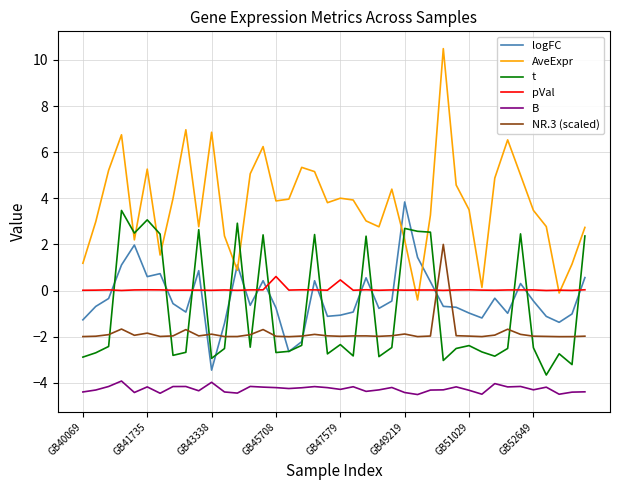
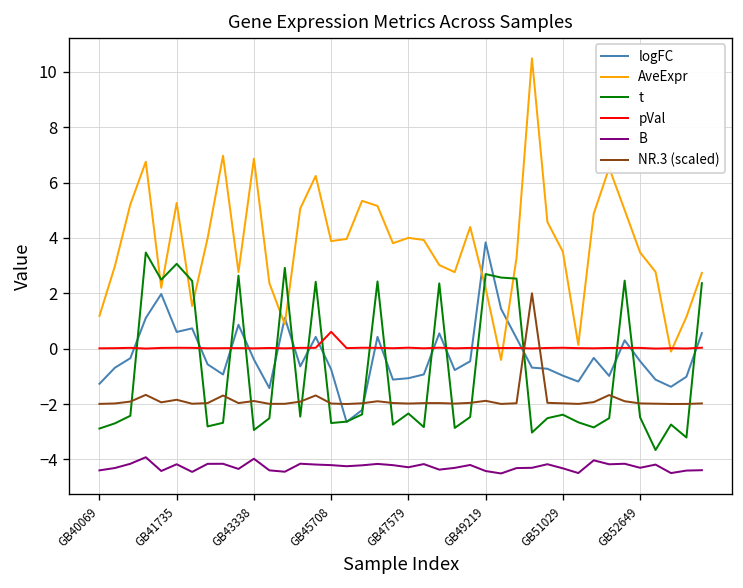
  {
    "logFC": {
      "GB40069": -1.3,
      "GB41735": 0.6,
-     "GB43338": -3.4,
+     "GB43338": -0.4,
      "GB45708": -0.8,
      "GB47579": -1.1,
      "GB49219": 3.8,
      "GB51029": -1.0,
      "GB52649": -0.5
    },
    "AveExpr": {
      "GB40069": 1.2,
      "GB41735": 5.3,
      "GB43338": 6.9,
      "GB45708": 3.9,
      "GB47579": 4.0,
      "GB49219": 2.2,
      "GB51029": 3.5,
      "GB52649": 3.5
    },
    "t": {
      "GB40069": -2.9,
      "GB41735": 3.1,
      "GB43338": -2.9,
      "GB45708": -2.7,
      "GB47579": -2.3,
      "GB49219": 2.7,
      "GB51029": -2.4,
      "GB52649": -2.5
    },
    "pVal": {
      "GB40069": 0.0,
      "GB41735": 0.0,
      "GB43338": 0.0,
      "GB45708": 0.6,
-     "GB47579": 0.5,
+     "GB47579": 0.0,
      "GB49219": 0.0,
      "GB51029": 0.0,
      "GB52649": 0.0
    },
    "B": {
      "GB40069": -4.4,
      "GB41735": -4.2,
      "GB43338": -4.0,
      "GB45708": -4.2,
      "GB47579": -4.3,
      "GB49219": -4.4,
      "GB51029": -4.3,
      "GB52649": -4.3
    },
    "NR.3 (scaled)": {
      "GB40069": -2.0,
      "GB41735": -1.8,
      "GB43338": -1.9,
      "GB45708": -2.0,
      "GB47579": -2.0,
      "GB49219": -1.9,
      "GB51029": -2.0,
      "GB52649": -2.0
    }
  }
